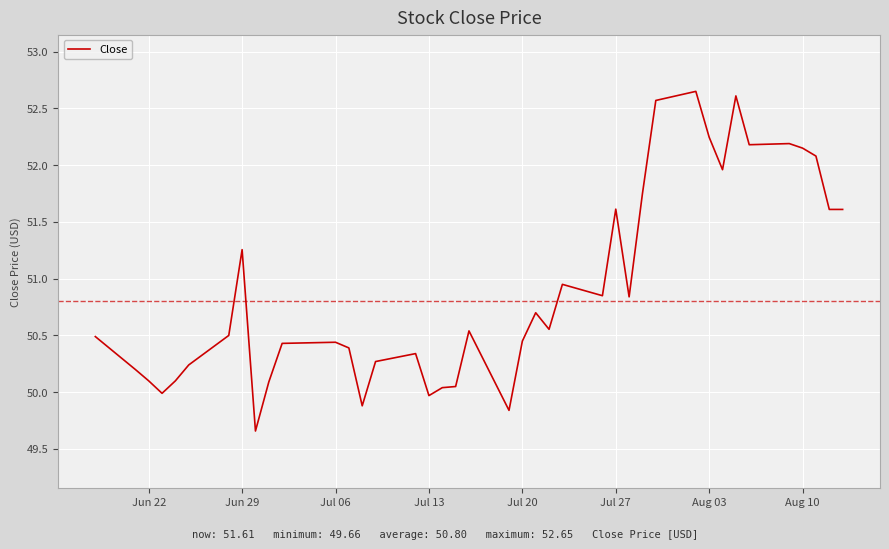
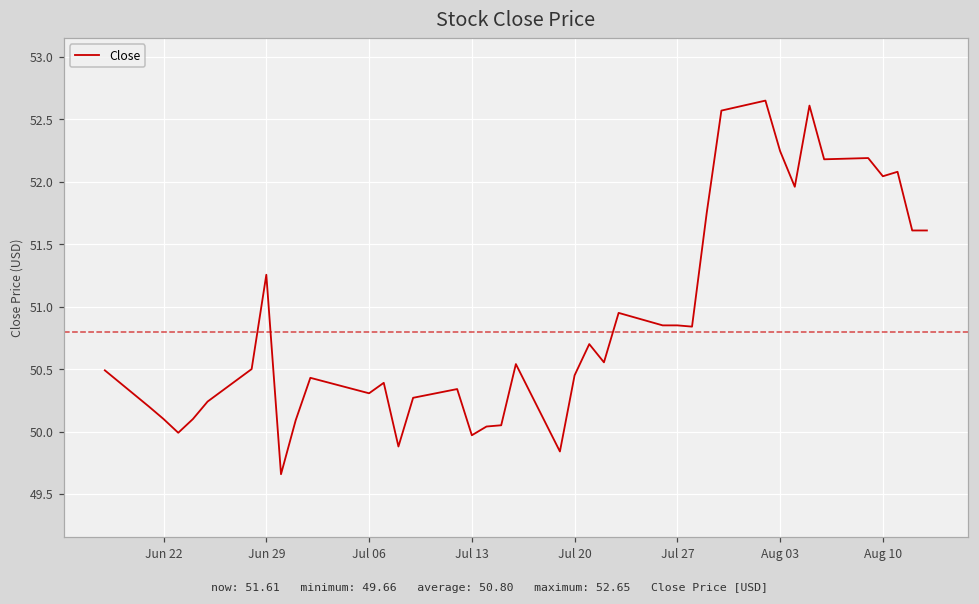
  {
    "Jun 22": 50.10,
    "Jun 29": 51.26,
-   "Jul 06": 50.44,
+   "Jul 06": 50.31,
    "Jul 13": 49.97,
    "Jul 20": 50.45,
-   "Jul 27": 51.61,
+   "Jul 27": 50.85,
    "Aug 03": 52.25,
-   "Aug 10": 52.15
+   "Aug 10": 52.04
  }
